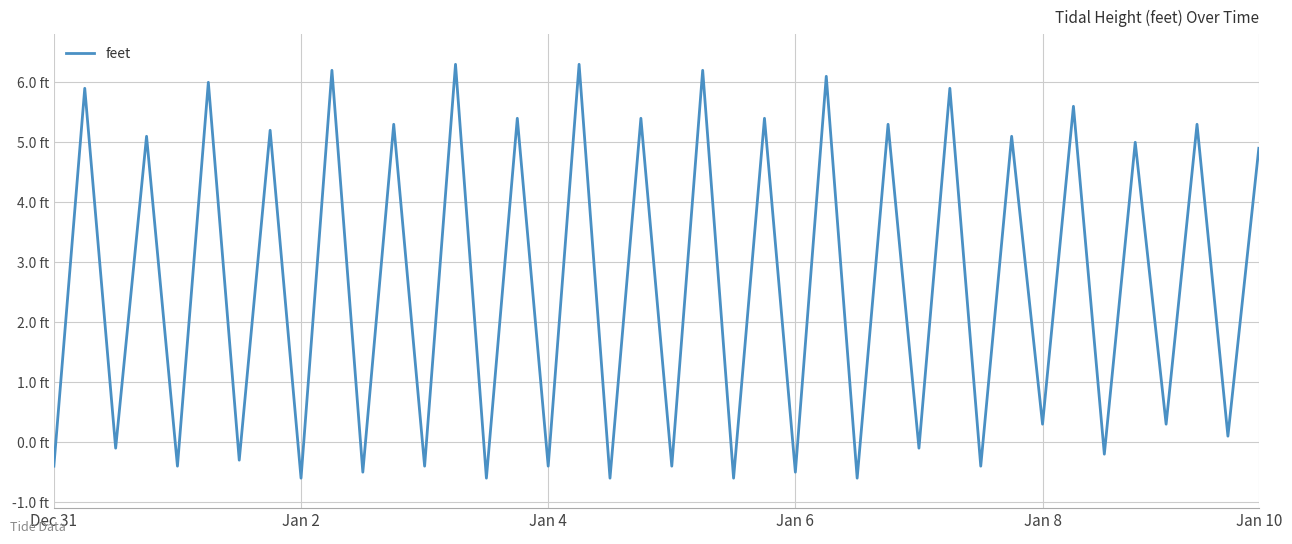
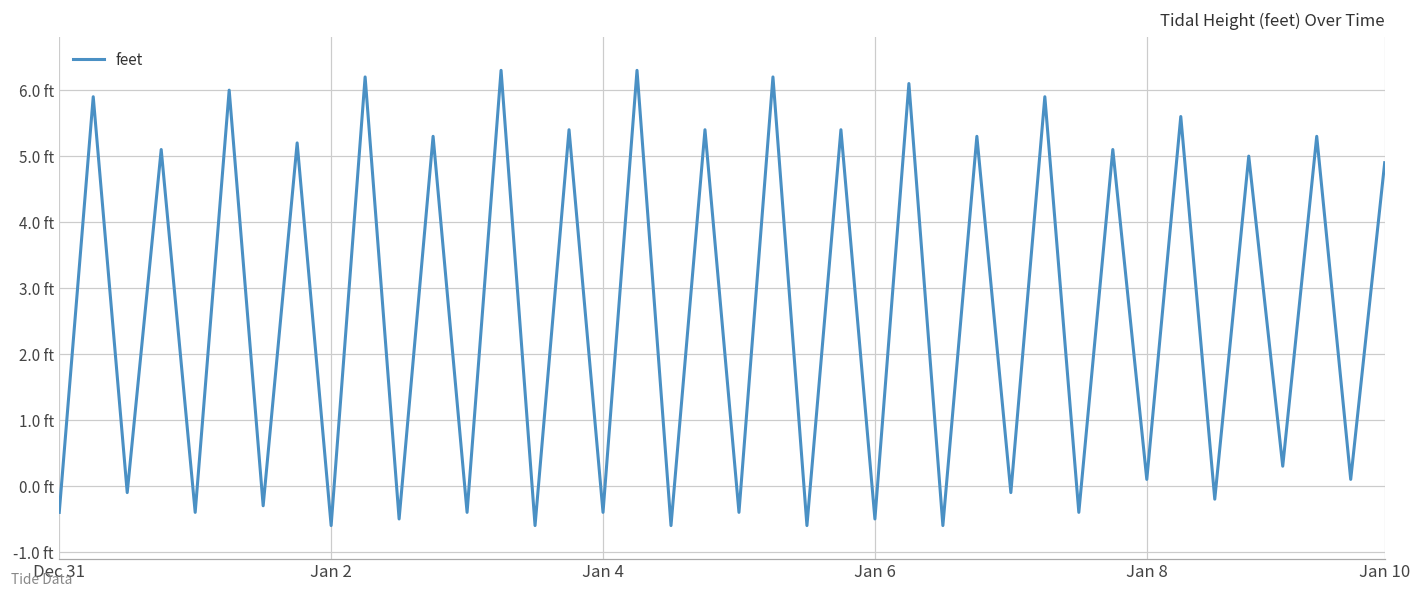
  {
    "Dec 31": "-0.4 ft",
    "Jan 2": "-0.6 ft",
    "Jan 4": "-0.4 ft",
    "Jan 6": "-0.5 ft",
-   "Jan 8": "0.3 ft",
+   "Jan 8": "0.1 ft",
    "Jan 10": "4.9 ft"
  }
